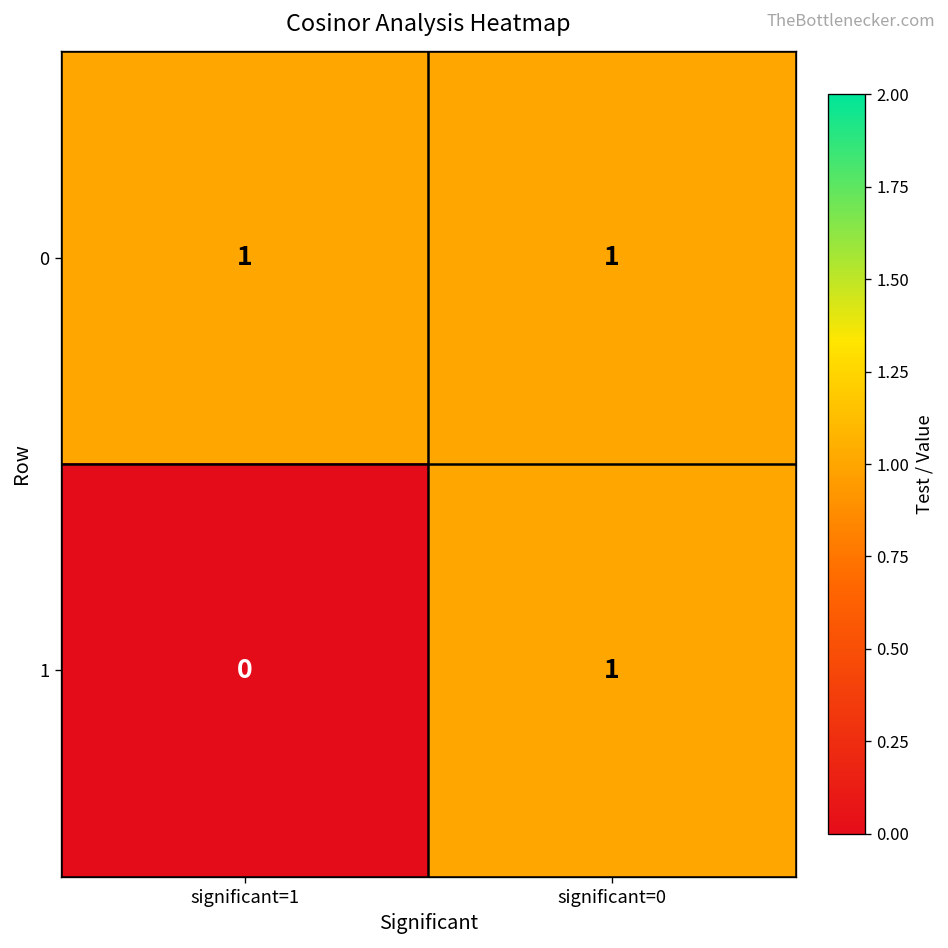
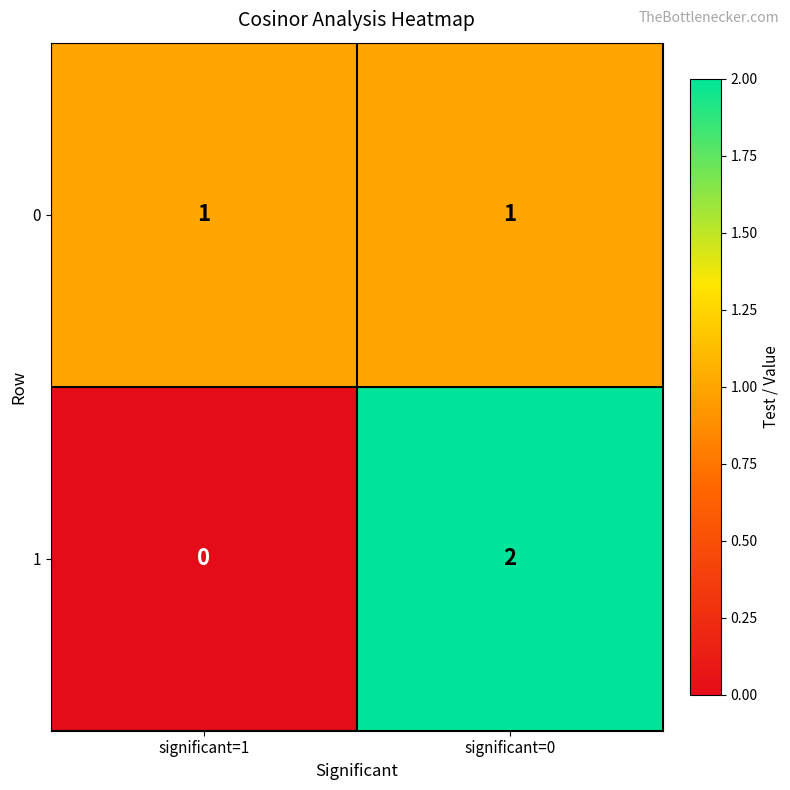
  {
    "0": {
      "significant=1": 1,
      "significant=0": 1
    },
    "1": {
      "significant=1": 0,
-     "significant=0": 1
+     "significant=0": 2
    }
  }
